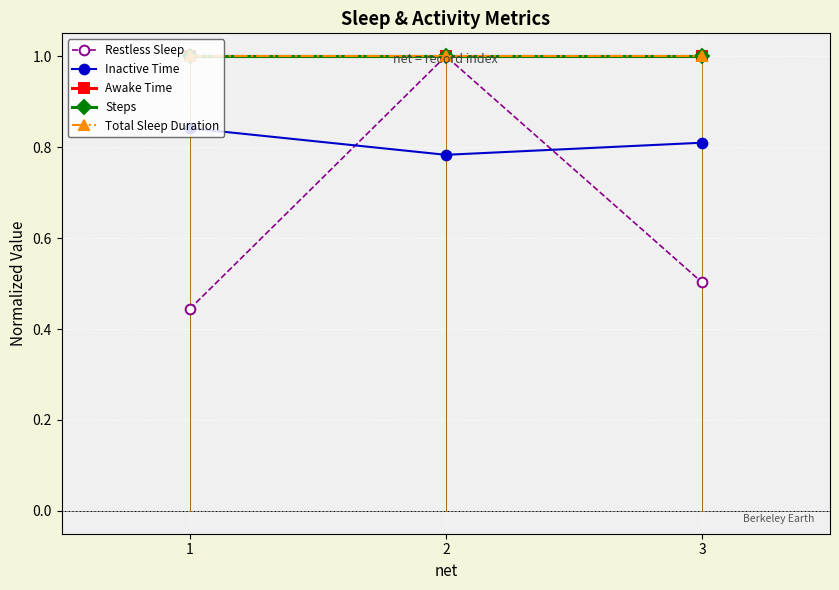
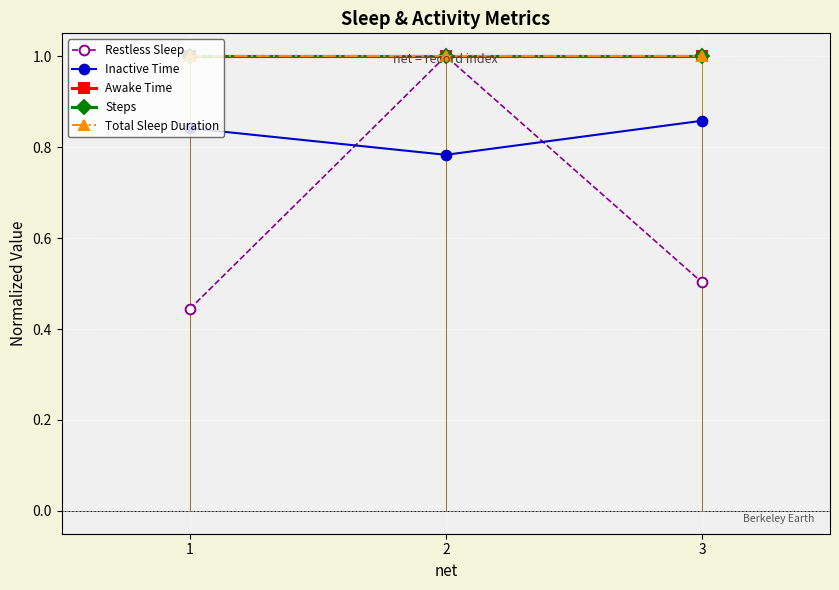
  {
    "Restless Sleep": {
      "1": 0.44,
      "3": 0.50
    },
    "Inactive Time": {
      "2": 0.78,
-     "3": 0.81
+     "3": 0.86
    },
    "Total Sleep Duration": {
      "3": 1.00
    }
  }
